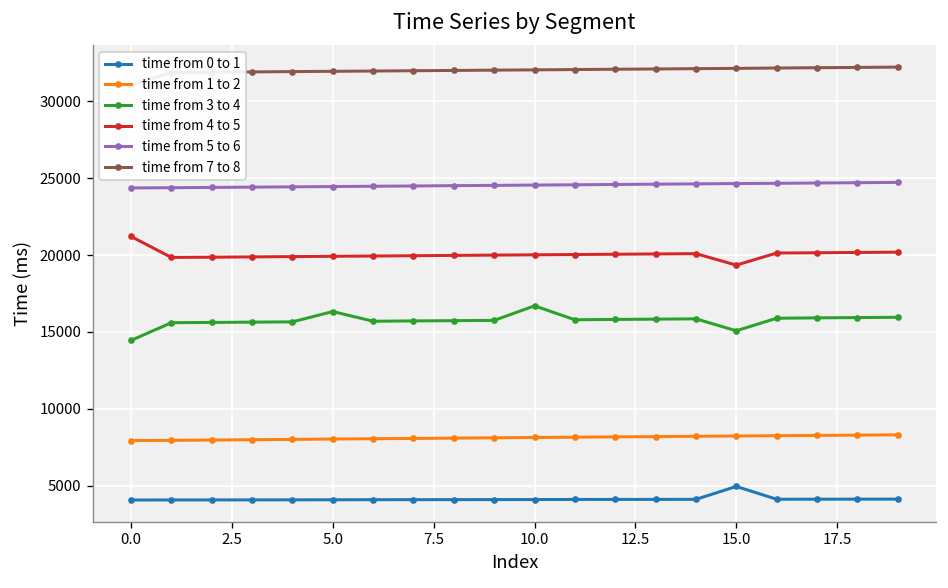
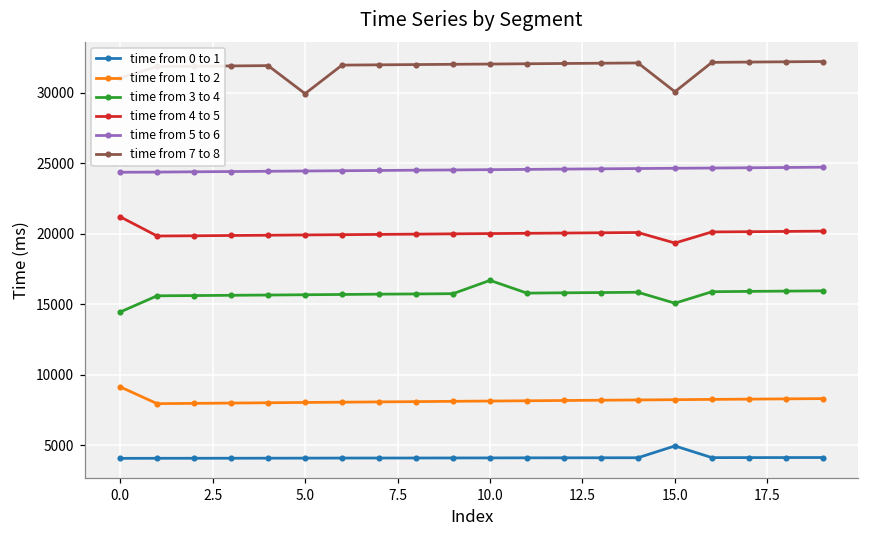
  {
    "time from 0 to 1": {
      "0.0": 4100,
      "5.0": 4100,
      "10.0": 4100,
      "15.0": 4900
    },
    "time from 1 to 2": {
-     "0.0": 7900,
+     "0.0": 9100,
      "5.0": 8000,
      "10.0": 8100,
      "15.0": 8200
    },
    "time from 3 to 4": {
      "0.0": 14400,
-     "5.0": 16300,
+     "5.0": 15700,
      "10.0": 16700,
      "15.0": 15100
    },
    "time from 4 to 5": {
      "0.0": 21200,
      "5.0": 19900,
      "10.0": 20000,
      "15.0": 19300
    },
    "time from 5 to 6": {
      "0.0": 24400,
      "5.0": 24500,
      "10.0": 24500,
      "15.0": 24600
    },
    "time from 7 to 8": {
-     "5.0": 31900,
+     "5.0": 29900,
      "10.0": 32000,
-     "15.0": 32100
+     "15.0": 30100
    }
  }
